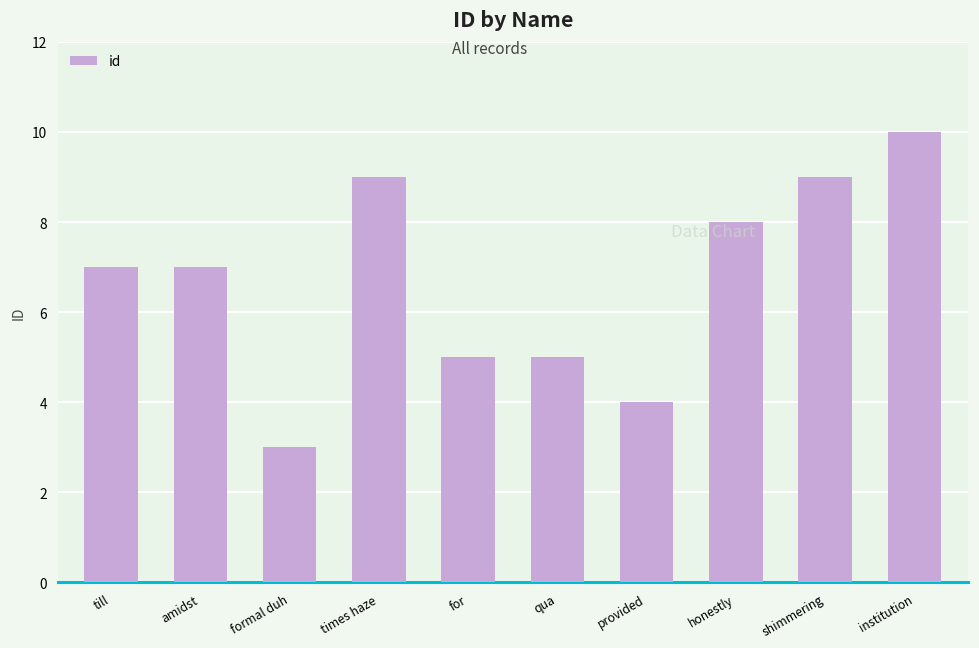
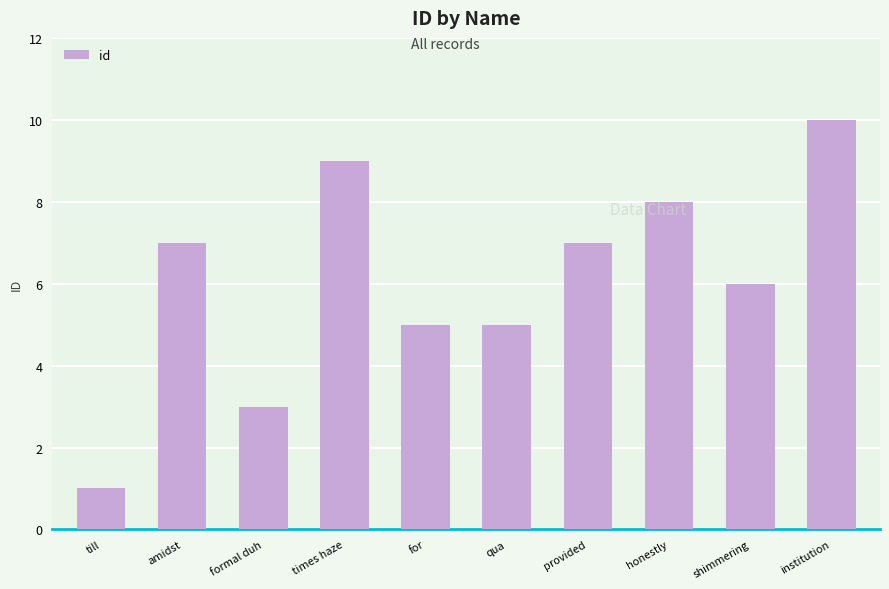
  {
-   "till": 7,
+   "till": 1,
    "amidst": 7,
    "formal duh": 3,
    "times haze": 9,
    "for": 5,
    "qua": 5,
-   "provided": 4,
+   "provided": 7,
    "honestly": 8,
-   "shimmering": 9,
+   "shimmering": 6,
    "institution": 10
  }
